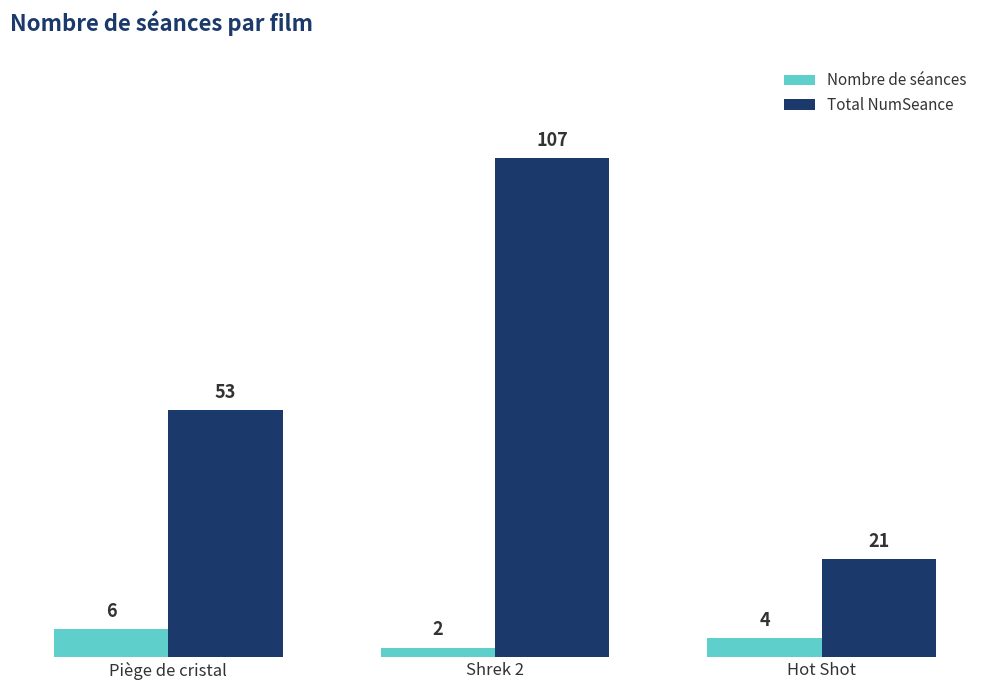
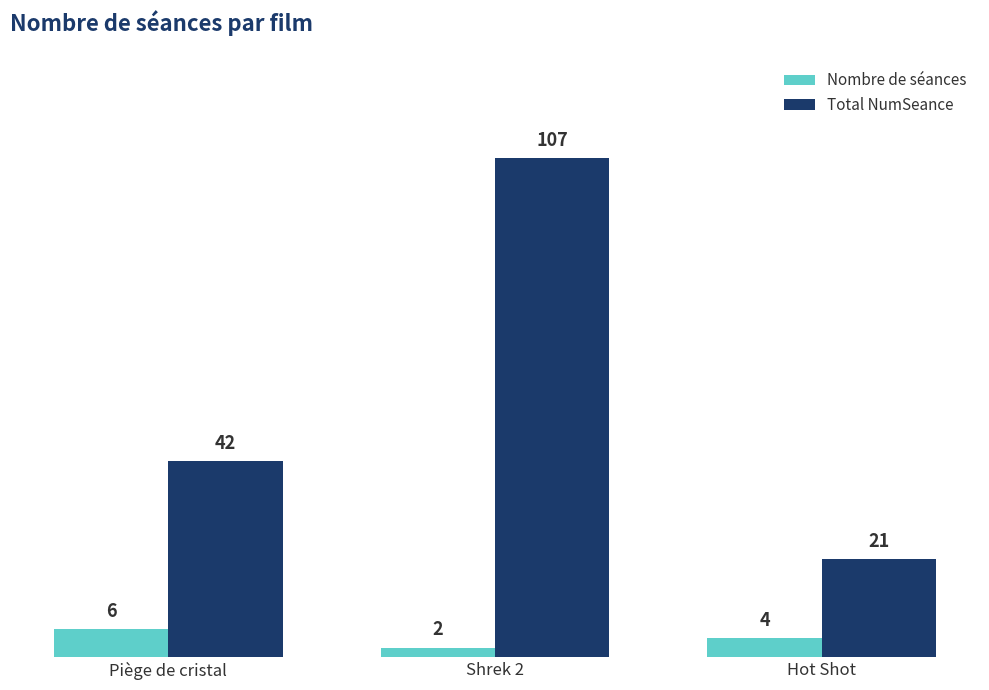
  {
    "Nombre de séances": {
      "Piège de cristal": 6,
      "Shrek 2": 2,
      "Hot Shot": 4
    },
    "Total NumSeance": {
-     "Piège de cristal": 53,
+     "Piège de cristal": 42,
      "Shrek 2": 107,
      "Hot Shot": 21
    }
  }
